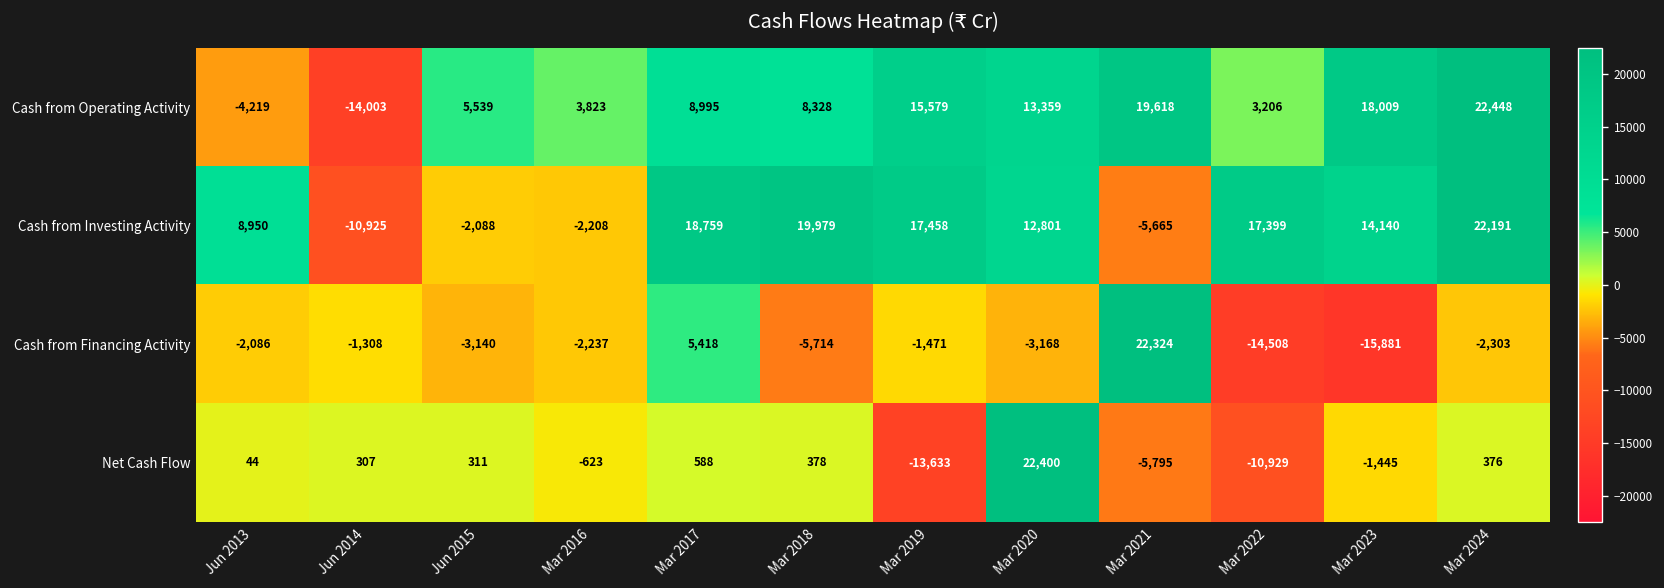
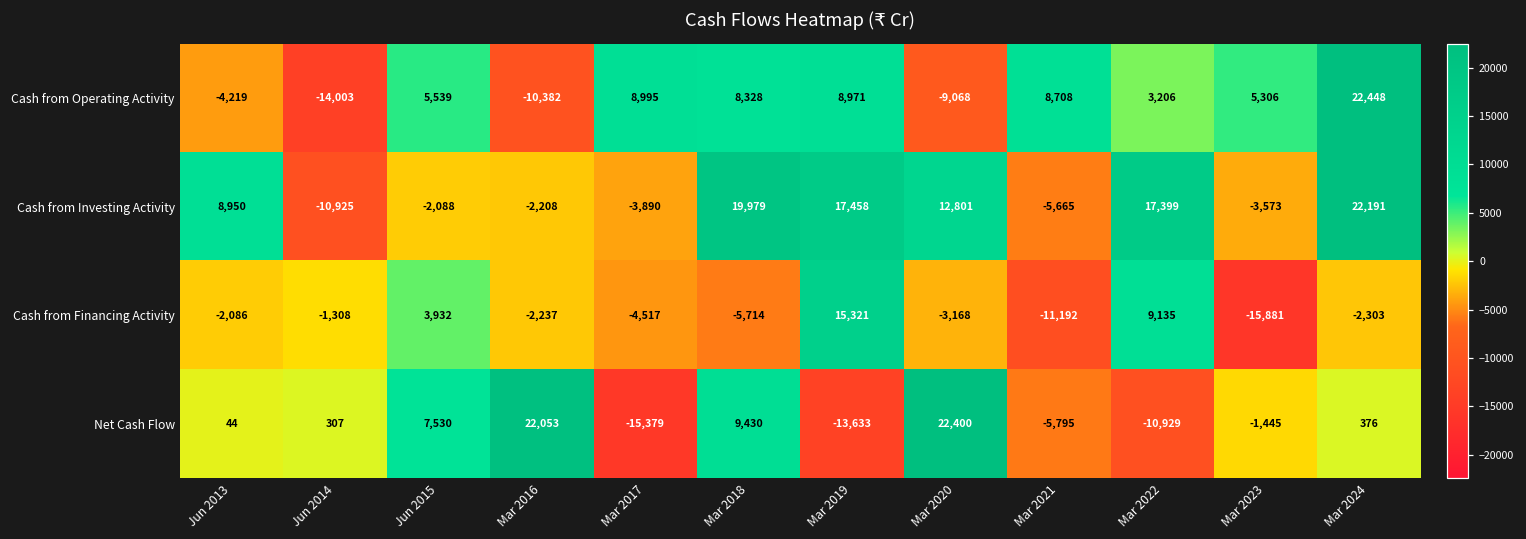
  {
    "Cash from Operating Activity": {
      "Jun 2013": "-4,219",
      "Jun 2014": "-14,003",
      "Jun 2015": "5,539",
-     "Mar 2016": "3,823",
+     "Mar 2016": "-10,382",
      "Mar 2017": "8,995",
      "Mar 2018": "8,328",
-     "Mar 2019": "15,579",
-     "Mar 2020": "13,359",
-     "Mar 2021": "19,618",
+     "Mar 2019": "8,971",
+     "Mar 2020": "-9,068",
+     "Mar 2021": "8,708",
      "Mar 2022": "3,206",
-     "Mar 2023": "18,009",
+     "Mar 2023": "5,306",
      "Mar 2024": "22,448"
    },
    "Cash from Investing Activity": {
      "Jun 2013": "8,950",
      "Jun 2014": "-10,925",
      "Jun 2015": "-2,088",
      "Mar 2016": "-2,208",
-     "Mar 2017": "18,759",
+     "Mar 2017": "-3,890",
      "Mar 2018": "19,979",
      "Mar 2019": "17,458",
      "Mar 2020": "12,801",
      "Mar 2021": "-5,665",
      "Mar 2022": "17,399",
-     "Mar 2023": "14,140",
+     "Mar 2023": "-3,573",
      "Mar 2024": "22,191"
    },
    "Cash from Financing Activity": {
      "Jun 2013": "-2,086",
      "Jun 2014": "-1,308",
-     "Jun 2015": "-3,140",
+     "Jun 2015": "3,932",
      "Mar 2016": "-2,237",
-     "Mar 2017": "5,418",
+     "Mar 2017": "-4,517",
      "Mar 2018": "-5,714",
-     "Mar 2019": "-1,471",
+     "Mar 2019": "15,321",
      "Mar 2020": "-3,168",
-     "Mar 2021": "22,324",
-     "Mar 2022": "-14,508",
+     "Mar 2021": "-11,192",
+     "Mar 2022": "9,135",
      "Mar 2023": "-15,881",
      "Mar 2024": "-2,303"
    },
    "Net Cash Flow": {
      "Jun 2013": "44",
      "Jun 2014": "307",
-     "Jun 2015": "311",
-     "Mar 2016": "-623",
-     "Mar 2017": "588",
-     "Mar 2018": "378",
+     "Jun 2015": "7,530",
+     "Mar 2016": "22,053",
+     "Mar 2017": "-15,379",
+     "Mar 2018": "9,430",
      "Mar 2019": "-13,633",
      "Mar 2020": "22,400",
      "Mar 2021": "-5,795",
      "Mar 2022": "-10,929",
      "Mar 2023": "-1,445",
      "Mar 2024": "376"
    }
  }
